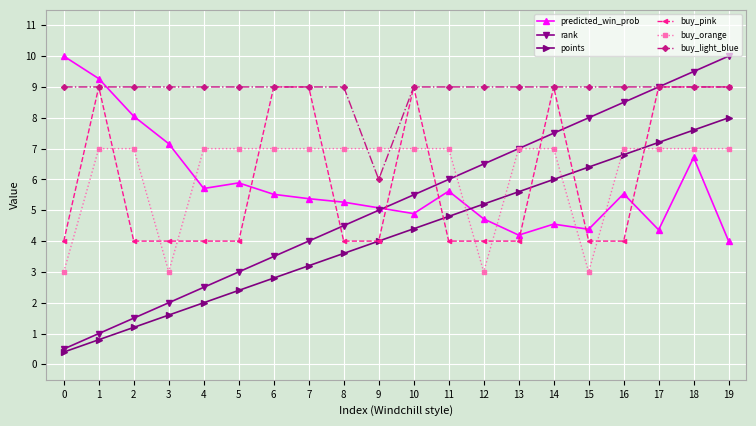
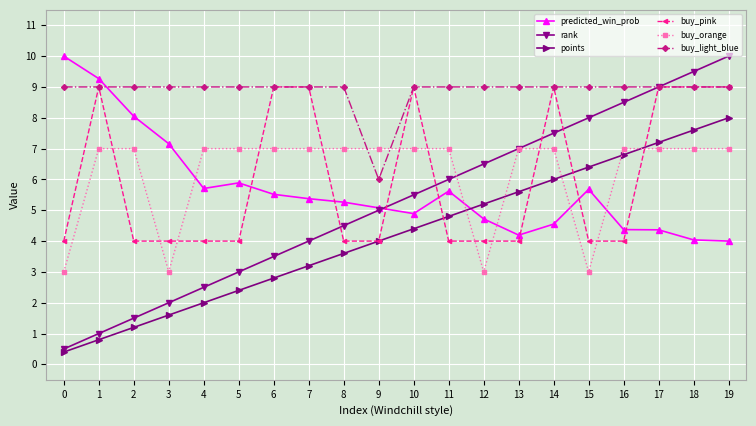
  {
    "predicted_win_prob": {
      "0": 10.0,
      "1": 9.3,
      "2": 8.0,
      "3": 7.2,
      "4": 5.7,
      "5": 5.9,
      "6": 5.5,
      "7": 5.4,
      "8": 5.3,
      "10": 4.9,
      "11": 5.6,
      "12": 4.7,
      "13": 4.2,
      "14": 4.6,
-     "15": 4.4,
-     "16": 5.5,
+     "15": 5.7,
+     "16": 4.4,
      "17": 4.4,
-     "18": 6.7,
+     "18": 4.0,
      "19": 4.0
    },
    "buy_orange": {
      "0": 3.0,
      "1": 7.0,
      "2": 7.0,
      "3": 3.0,
      "4": 7.0,
      "5": 7.0,
      "6": 7.0,
      "7": 7.0,
      "8": 7.0,
      "9": 7.0,
      "10": 7.0,
      "11": 7.0,
      "12": 3.0,
      "14": 7.0,
      "15": 3.0,
      "16": 7.0,
      "17": 7.0,
      "18": 7.0,
      "19": 7.0
    }
  }
